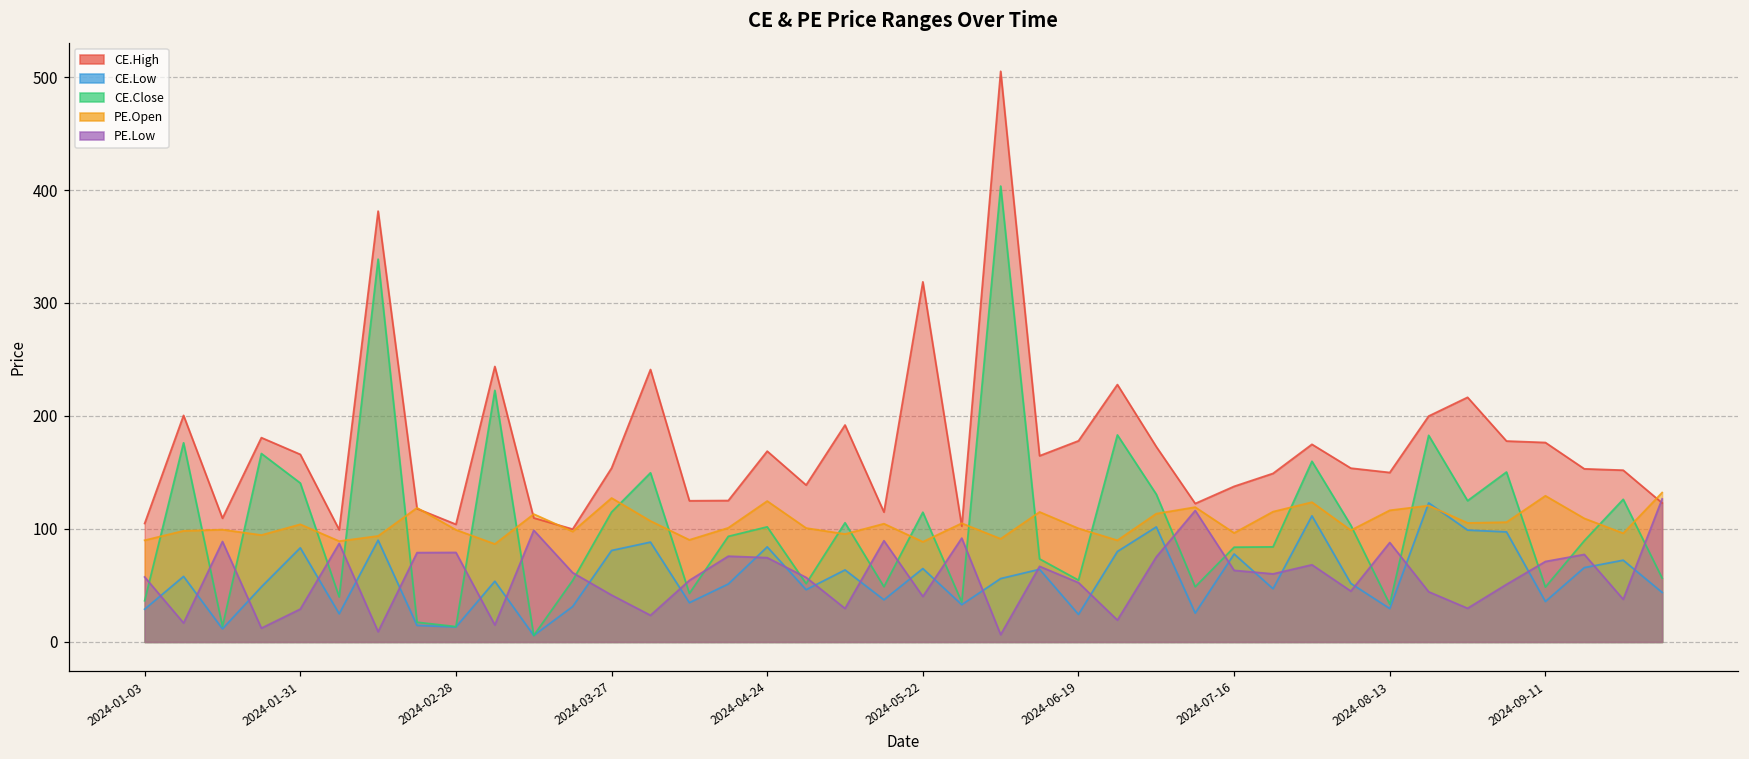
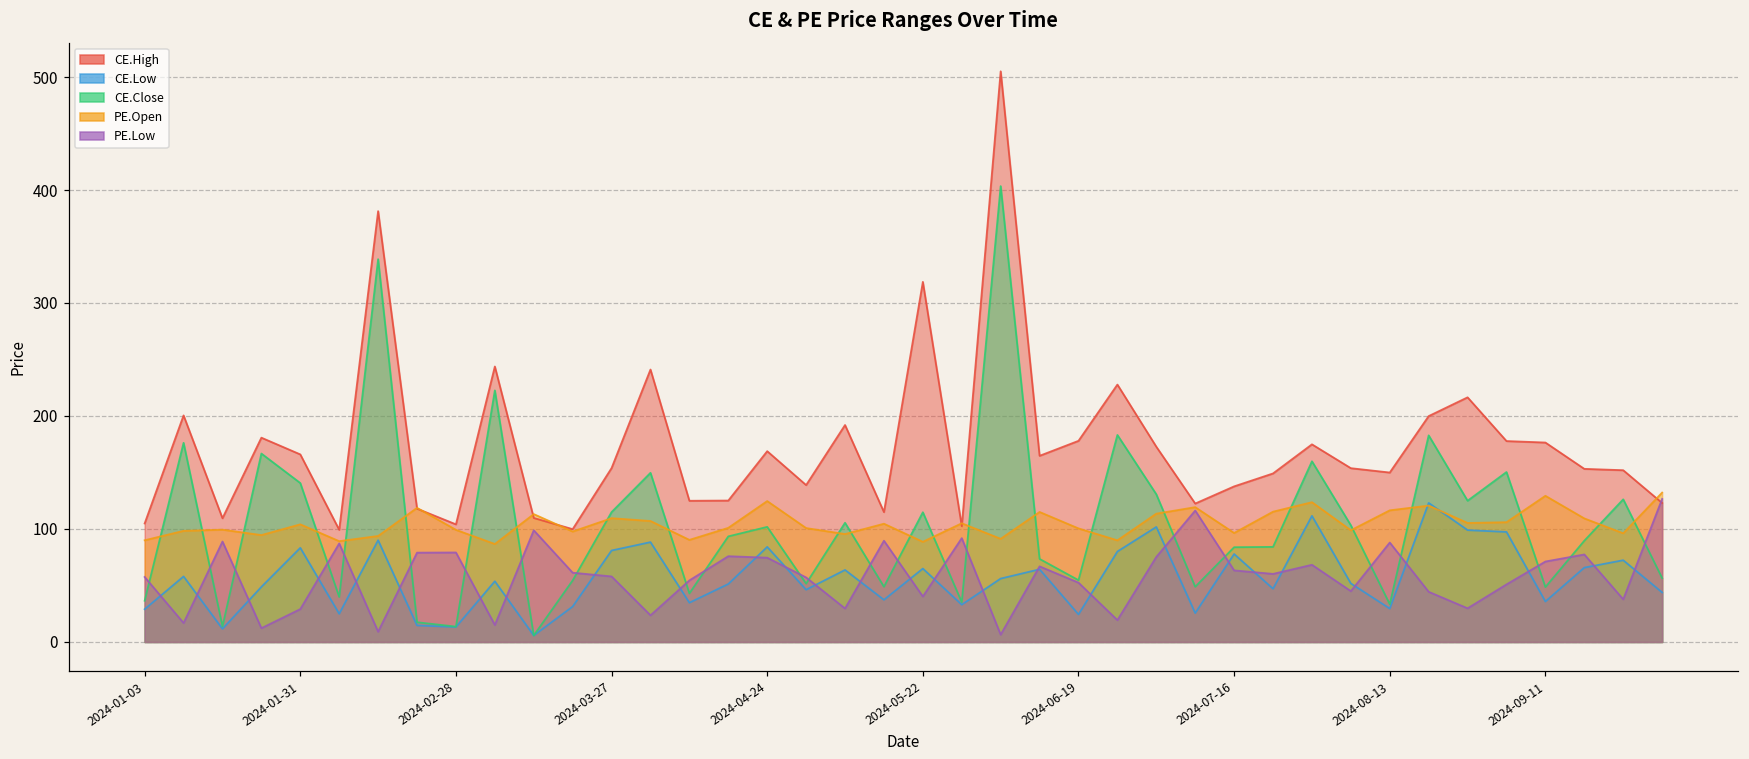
  {
    "CE.High": {
      "2024-01-03": 105,
      "2024-01-31": 166,
      "2024-02-28": 104,
      "2024-03-27": 154,
      "2024-04-24": 169,
      "2024-05-22": 319,
      "2024-06-19": 178,
      "2024-07-16": 138,
      "2024-08-13": 150,
      "2024-09-11": 177
    },
    "CE.Low": {
      "2024-01-03": 29,
      "2024-01-31": 83,
      "2024-03-27": 81,
      "2024-04-24": 84,
      "2024-05-22": 65,
      "2024-06-19": 24,
      "2024-07-16": 78,
      "2024-08-13": 30,
      "2024-09-11": 36
    },
    "CE.Close": {
      "2024-01-03": 37,
      "2024-01-31": 141,
      "2024-03-27": 115,
      "2024-04-24": 102,
      "2024-05-22": 115,
      "2024-07-16": 84,
      "2024-08-13": 33,
      "2024-09-11": 49
    },
    "PE.Open": {
      "2024-01-03": 90,
      "2024-01-31": 104,
      "2024-02-28": 99,
-     "2024-03-27": 127,
+     "2024-03-27": 110,
      "2024-04-24": 125,
      "2024-05-22": 89,
      "2024-06-19": 101,
      "2024-07-16": 96,
      "2024-08-13": 117,
      "2024-09-11": 129
    },
    "PE.Low": {
      "2024-01-03": 58,
      "2024-01-31": 29,
      "2024-02-28": 79,
-     "2024-03-27": 42,
+     "2024-03-27": 58,
      "2024-04-24": 75,
      "2024-05-22": 40,
      "2024-07-16": 63,
      "2024-08-13": 88,
      "2024-09-11": 71
    }
  }
